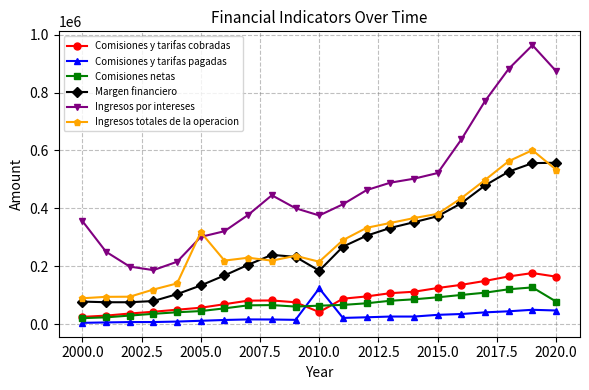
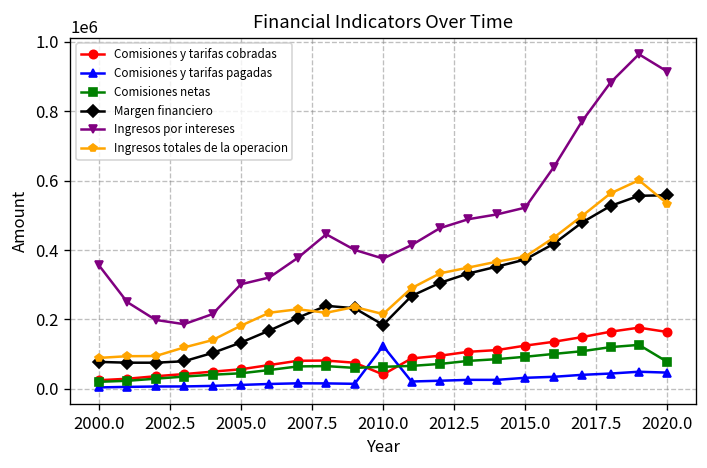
  {
    "Comisiones y tarifas cobradas": {
      "2005.0": 60000,
      "2010.0": 40000,
      "2015.0": 120000,
      "2020.0": 160000
    },
    "Comisiones y tarifas pagadas": {
      "2000.0": 0,
      "2005.0": 10000,
      "2010.0": 120000,
      "2015.0": 30000,
      "2020.0": 50000
    },
    "Comisiones netas": {
      "2005.0": 50000,
      "2010.0": 60000,
      "2015.0": 90000,
      "2020.0": 80000
    },
    "Margen financiero": {
      "2000.0": 80000,
      "2005.0": 130000,
      "2010.0": 180000,
      "2020.0": 560000
    },
    "Ingresos por intereses": {
      "2000.0": 360000,
      "2005.0": 300000,
      "2010.0": 380000,
      "2015.0": 520000,
-     "2020.0": 870000
+     "2020.0": 910000
    },
    "Ingresos totales de la operacion": {
      "2000.0": 90000,
-     "2005.0": 320000,
+     "2005.0": 180000,
      "2010.0": 220000,
      "2020.0": 530000
    }
  }
